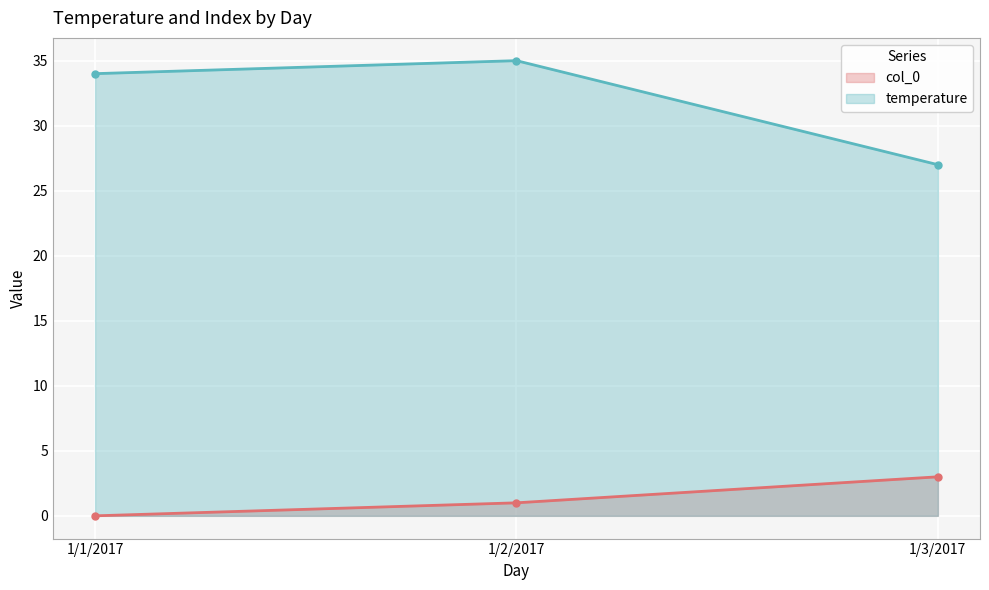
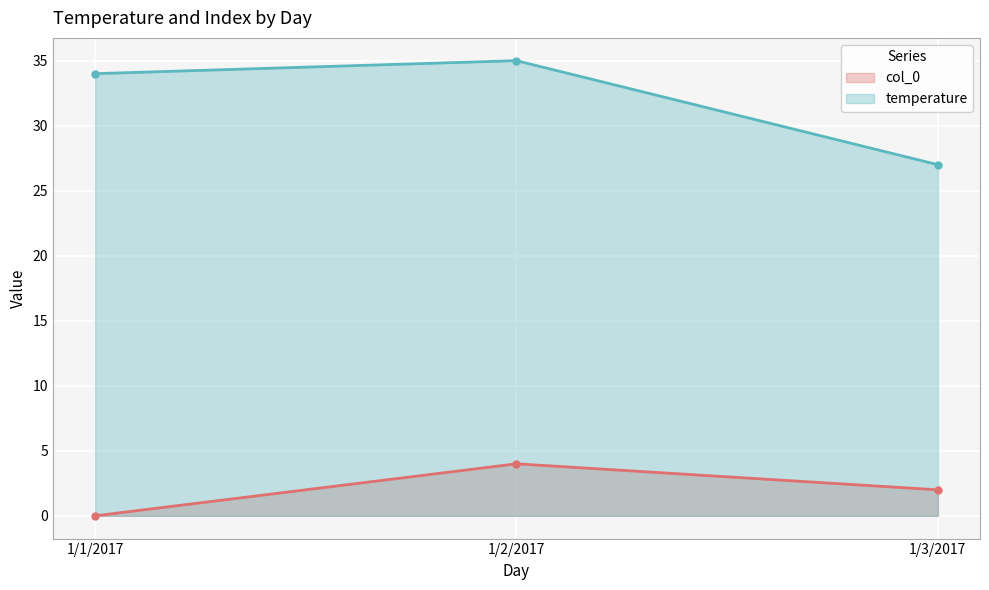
  {
    "col_0": {
      "1/1/2017": 0,
-     "1/2/2017": 1,
-     "1/3/2017": 3
+     "1/2/2017": 4,
+     "1/3/2017": 2
    },
    "temperature": {
      "1/1/2017": 34,
      "1/2/2017": 35,
      "1/3/2017": 27
    }
  }
